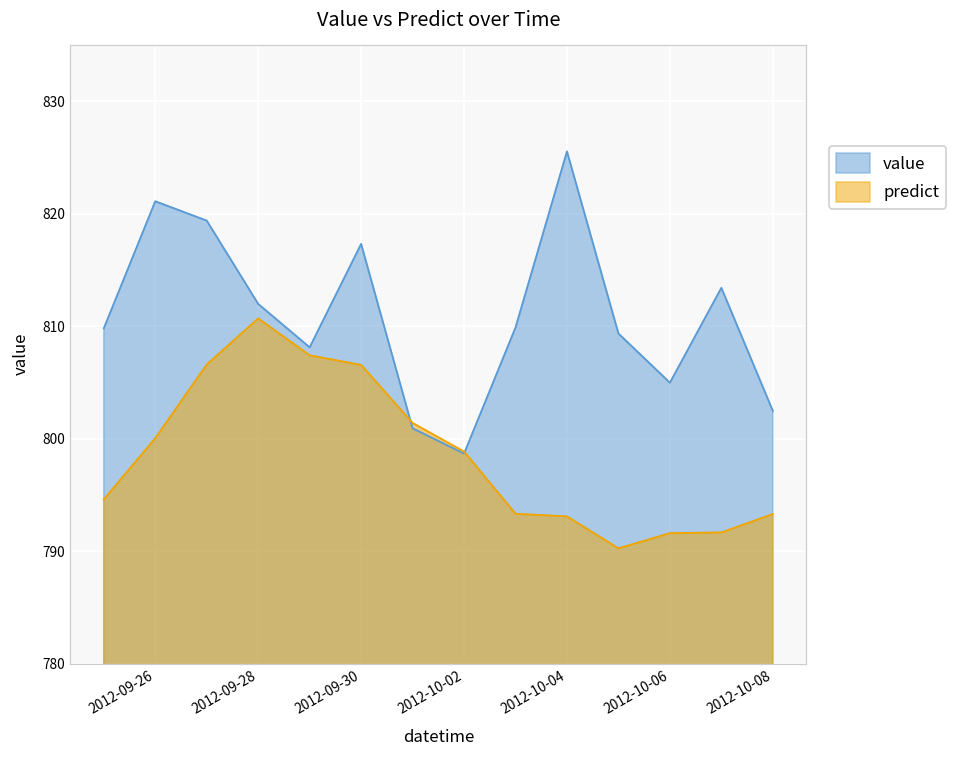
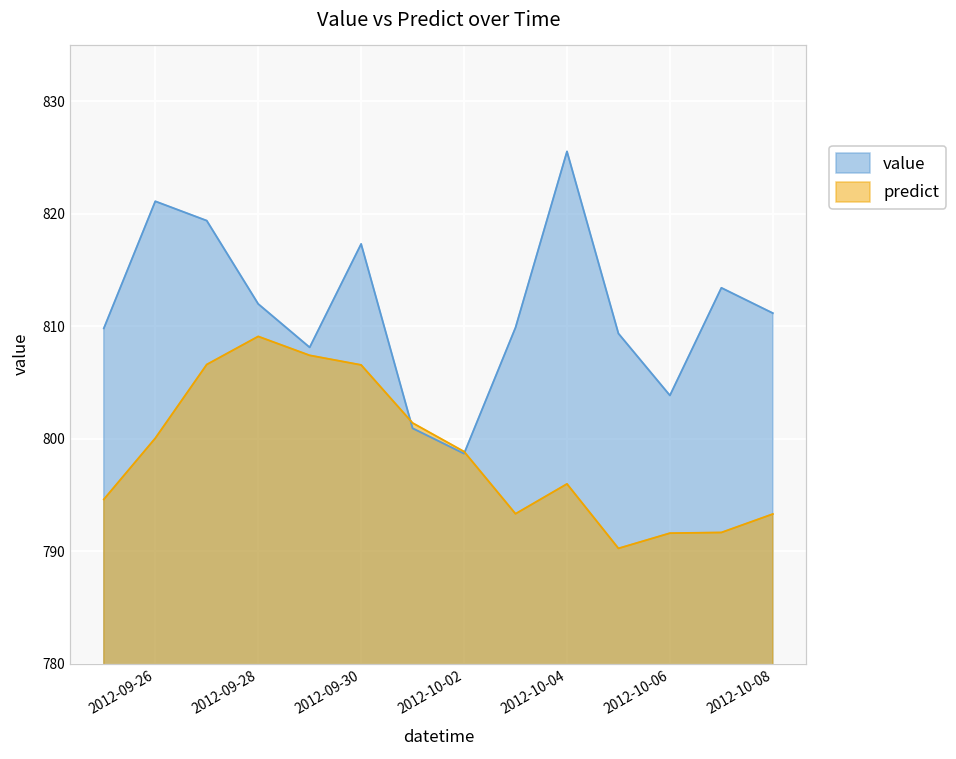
  {
    "value": {
      "2012-09-26": 821.1,
      "2012-09-28": 812.0,
      "2012-09-30": 817.3,
      "2012-10-04": 825.5,
-     "2012-10-06": 805.0,
-     "2012-10-08": 802.5
+     "2012-10-06": 803.8,
+     "2012-10-08": 811.2
    },
    "predict": {
      "2012-09-26": 800.0,
-     "2012-09-28": 810.7,
+     "2012-09-28": 809.1,
      "2012-09-30": 806.5,
-     "2012-10-04": 793.1,
+     "2012-10-04": 796.0,
      "2012-10-06": 791.6,
      "2012-10-08": 793.3
    }
  }
